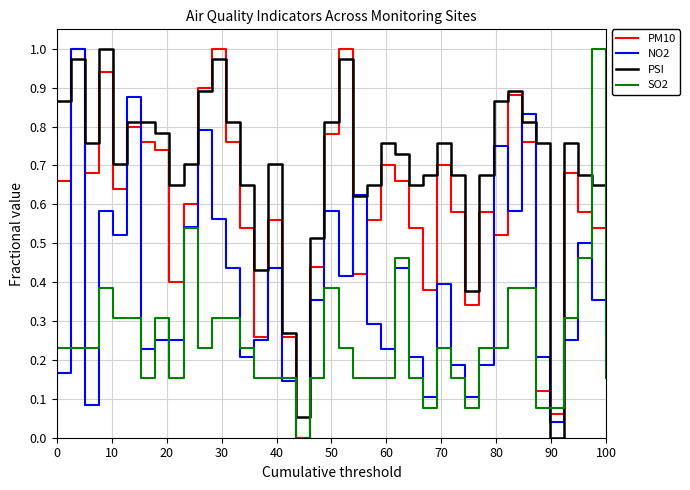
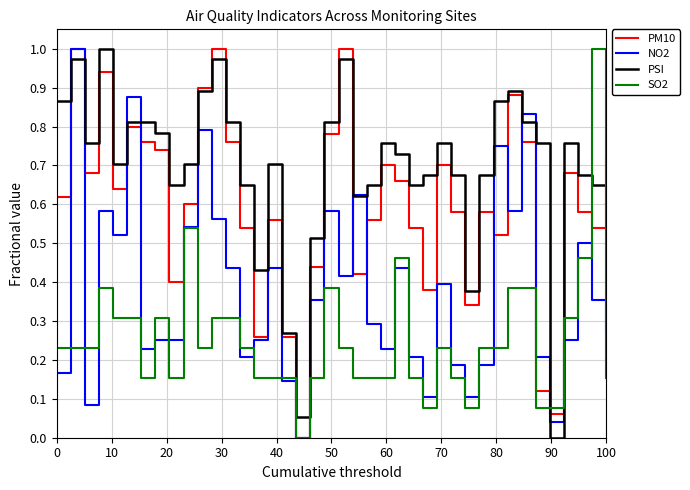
  {
    "PM10": {
-     "0": 0.66,
+     "0": 0.62,
      "100": 0.72
    },
    "NO2": {
      "0": 0.17,
      "100": 0.27
    },
    "PSI": {
      "0": 0.86,
      "100": 0.92
    },
    "SO2": {
      "0": 0.23,
      "100": 0.15
    }
  }
